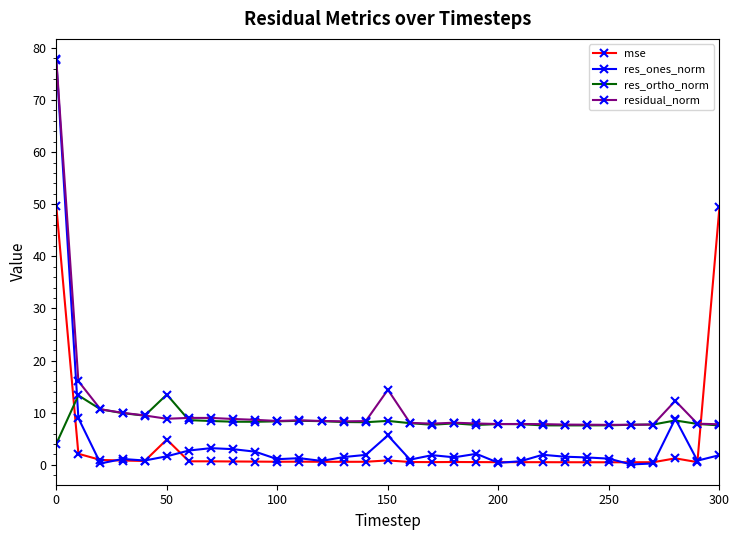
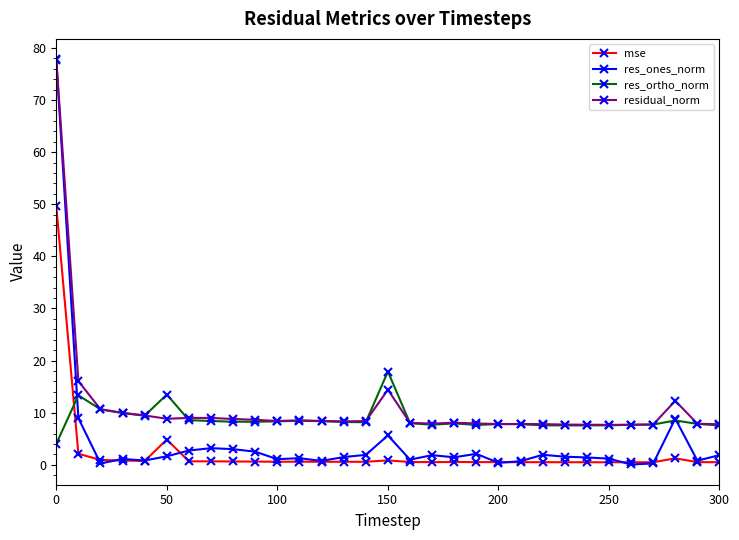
  {
    "mse": {
      "0": 50,
      "50": 5,
      "100": 1,
      "150": 1,
      "250": 0,
-     "300": 50
+     "300": 0
    },
    "res_ones_norm": {
      "50": 2,
      "100": 1,
      "150": 6,
      "250": 1,
      "300": 2
    },
    "res_ortho_norm": {
      "0": 4,
      "50": 13,
-     "150": 8
+     "150": 18
    },
    "residual_norm": {
      "50": 9,
      "150": 14
    }
  }
